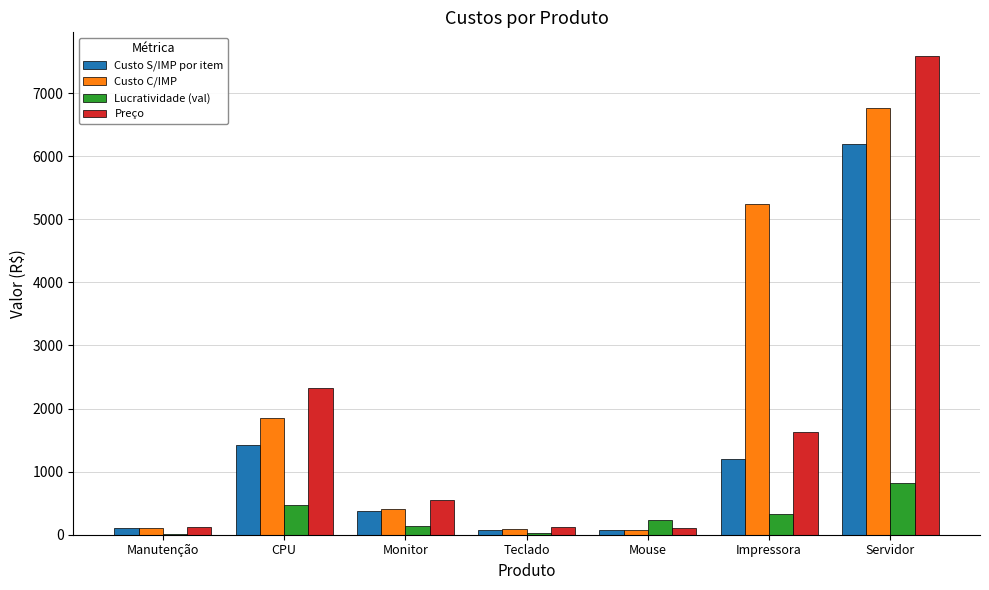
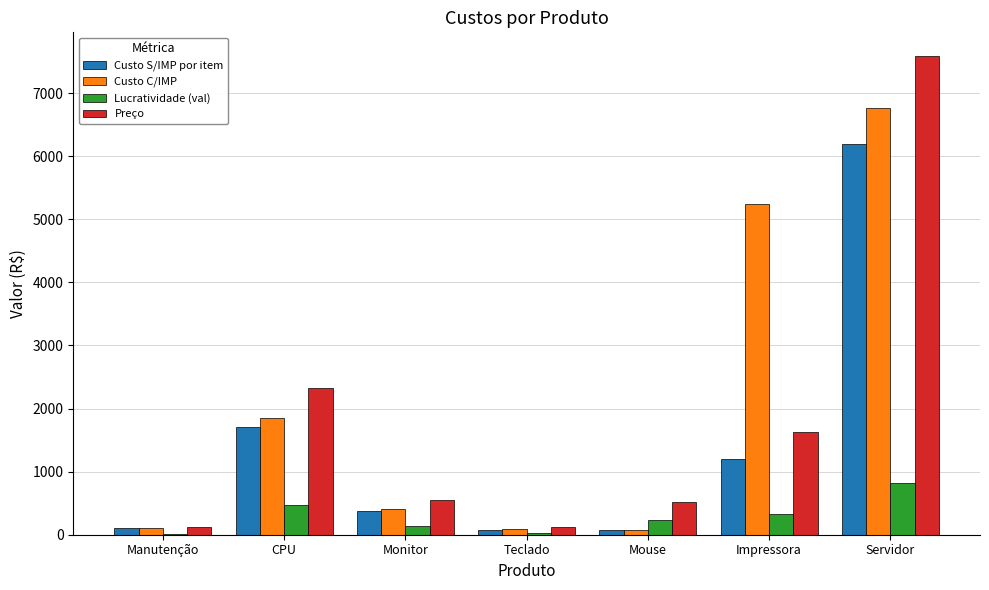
  {
    "Custo S/IMP por item": {
      "Manutenção": 100,
-     "CPU": 1400,
+     "CPU": 1700,
      "Monitor": 400,
      "Teclado": 100,
      "Mouse": 100,
      "Impressora": 1200,
      "Servidor": 6200
    },
    "Custo C/IMP": {
      "Manutenção": 100,
      "CPU": 1900,
      "Monitor": 400,
      "Teclado": 100,
      "Mouse": 100,
      "Impressora": 5200,
      "Servidor": 6800
    },
    "Lucratividade (val)": {
      "CPU": 500,
      "Monitor": 100,
      "Mouse": 200,
      "Impressora": 300,
      "Servidor": 800
    },
    "Preço": {
      "Manutenção": 100,
      "CPU": 2300,
      "Monitor": 500,
      "Teclado": 100,
-     "Mouse": 100,
+     "Mouse": 500,
      "Impressora": 1600,
      "Servidor": 7600
    }
  }
